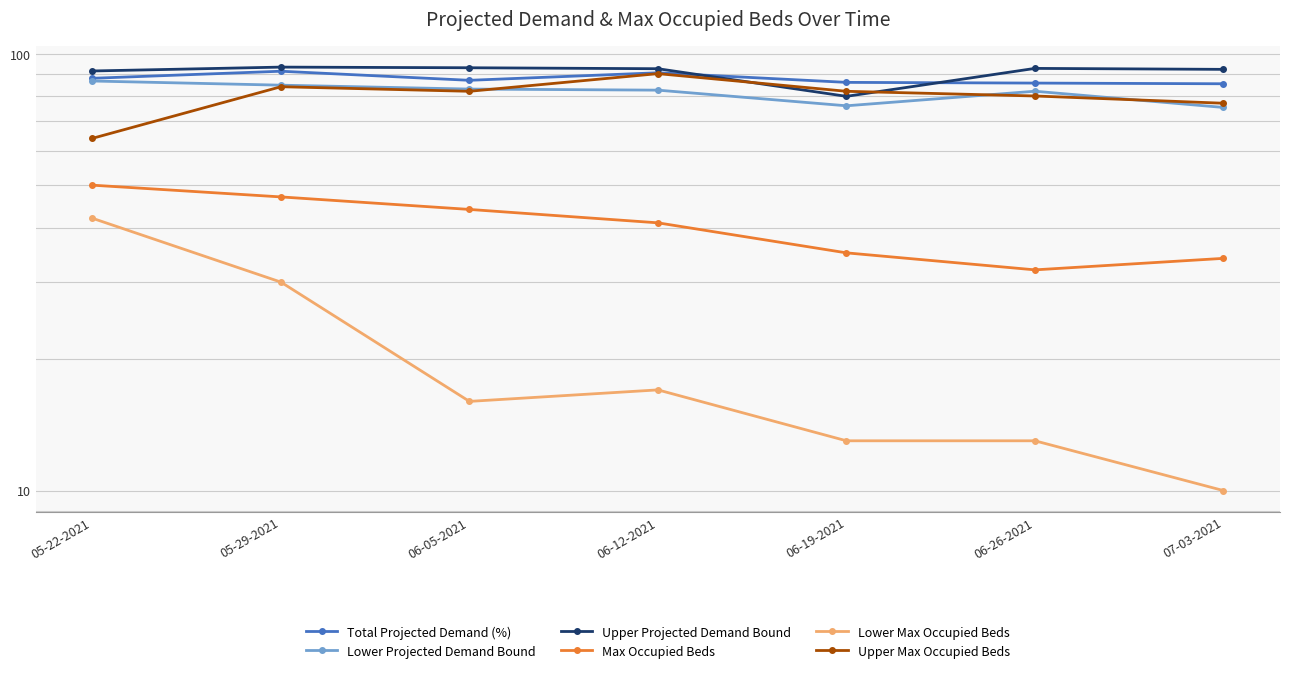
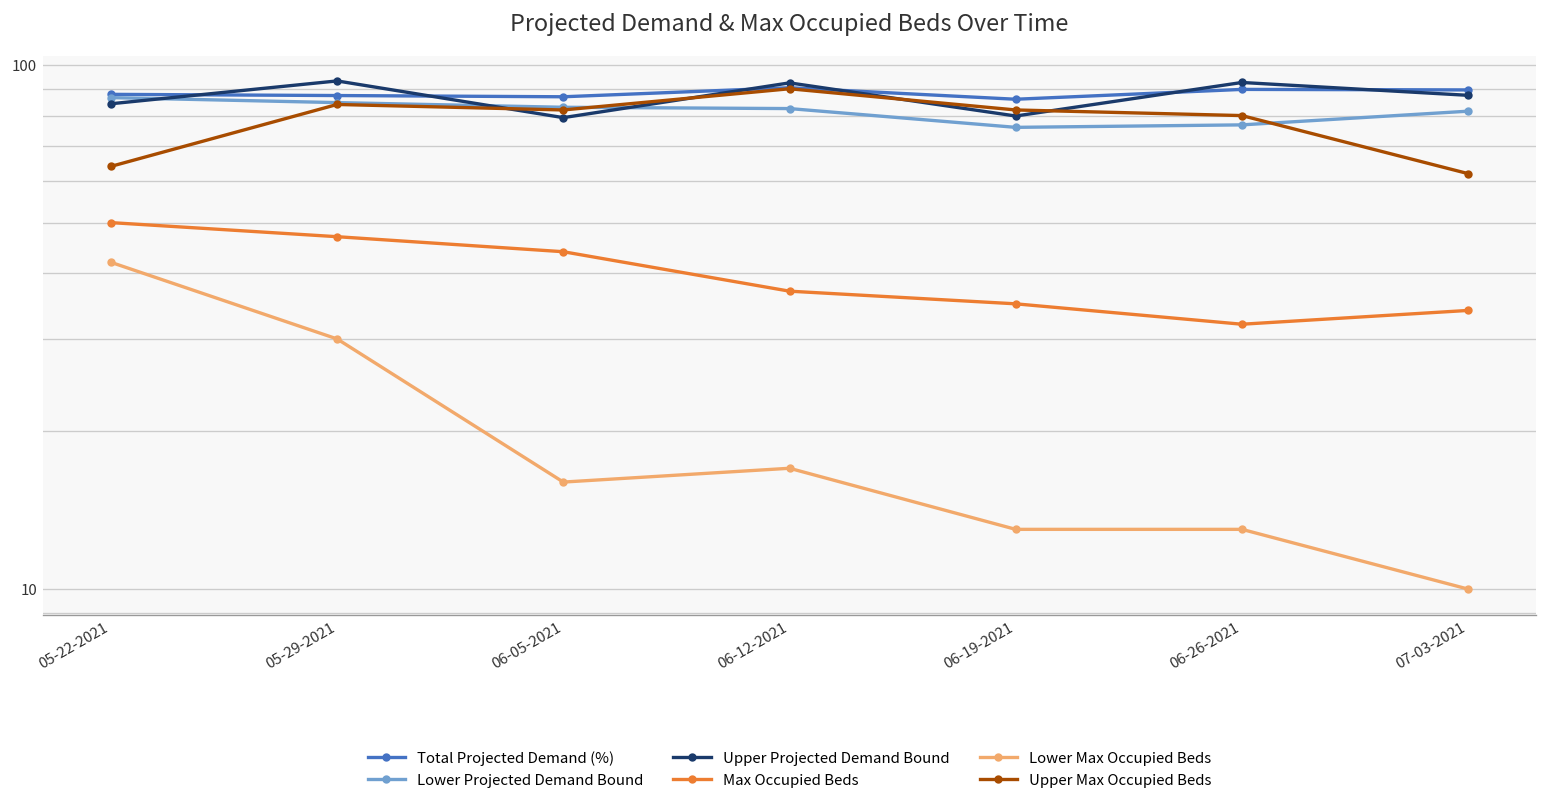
  {
    "Total Projected Demand (%)": {
      "05-22-2021": 88,
-     "05-29-2021": 91,
+     "05-29-2021": 87,
      "06-05-2021": 87,
      "06-19-2021": 86,
-     "06-26-2021": 86,
-     "07-03-2021": 85
+     "06-26-2021": 90,
+     "07-03-2021": 90
    },
    "Lower Projected Demand Bound": {
      "05-22-2021": 87,
      "06-12-2021": 83,
      "06-19-2021": 76,
-     "06-26-2021": 82,
-     "07-03-2021": 75
+     "06-26-2021": 77,
+     "07-03-2021": 82
    },
    "Upper Projected Demand Bound": {
-     "05-22-2021": 91,
+     "05-22-2021": 84,
      "05-29-2021": 93,
-     "06-05-2021": 93,
+     "06-05-2021": 79,
      "06-12-2021": 92,
      "06-19-2021": 80,
      "06-26-2021": 93,
-     "07-03-2021": 92
+     "07-03-2021": 87
    },
    "Max Occupied Beds": {
      "05-22-2021": 50,
      "05-29-2021": 47,
      "06-05-2021": 44,
-     "06-12-2021": 41,
+     "06-12-2021": 37,
      "06-19-2021": 35,
      "06-26-2021": 32,
      "07-03-2021": 34
    },
    "Lower Max Occupied Beds": {
      "05-22-2021": 42,
      "05-29-2021": 30,
      "06-05-2021": 16,
      "06-12-2021": 17,
      "06-19-2021": 13,
      "06-26-2021": 13,
      "07-03-2021": 10
    },
    "Upper Max Occupied Beds": {
      "05-22-2021": 64,
      "06-19-2021": 82,
      "06-26-2021": 80,
-     "07-03-2021": 77
+     "07-03-2021": 62
    }
  }
